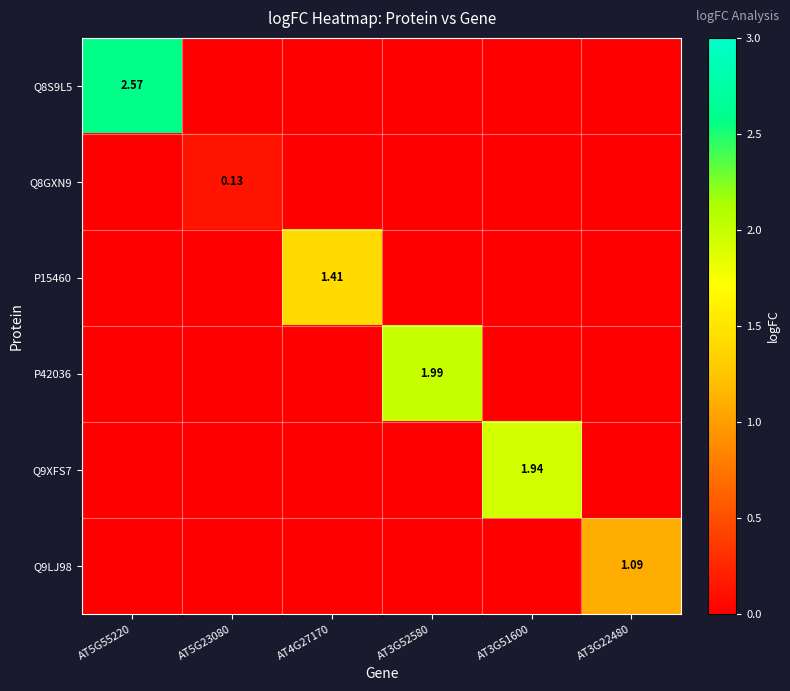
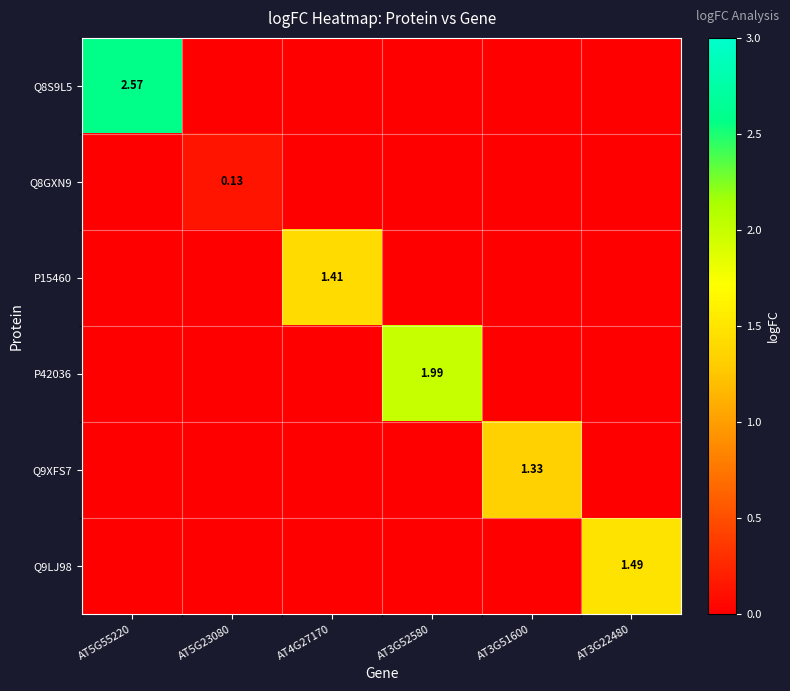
  {
    "Q8S9L5": {
      "AT5G55220": 2.57
    },
    "Q8GXN9": {
      "AT5G23080": 0.13
    },
    "P15460": {
      "AT4G27170": 1.41
    },
    "P42036": {
      "AT3G52580": 1.99
    },
    "Q9XFS7": {
-     "AT3G51600": 1.94
+     "AT3G51600": 1.33
    },
    "Q9LJ98": {
-     "AT3G22480": 1.09
+     "AT3G22480": 1.49
    }
  }
